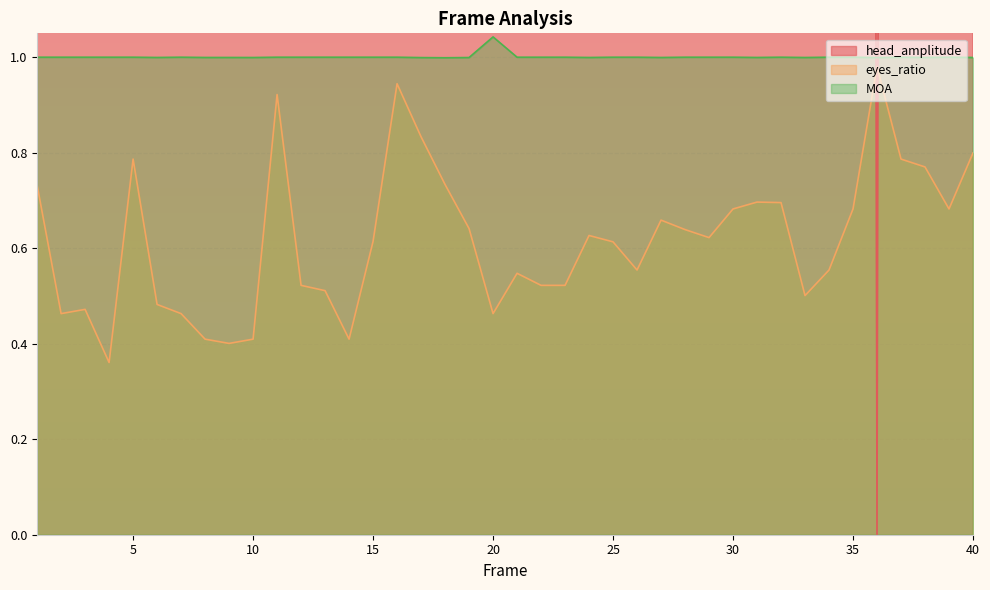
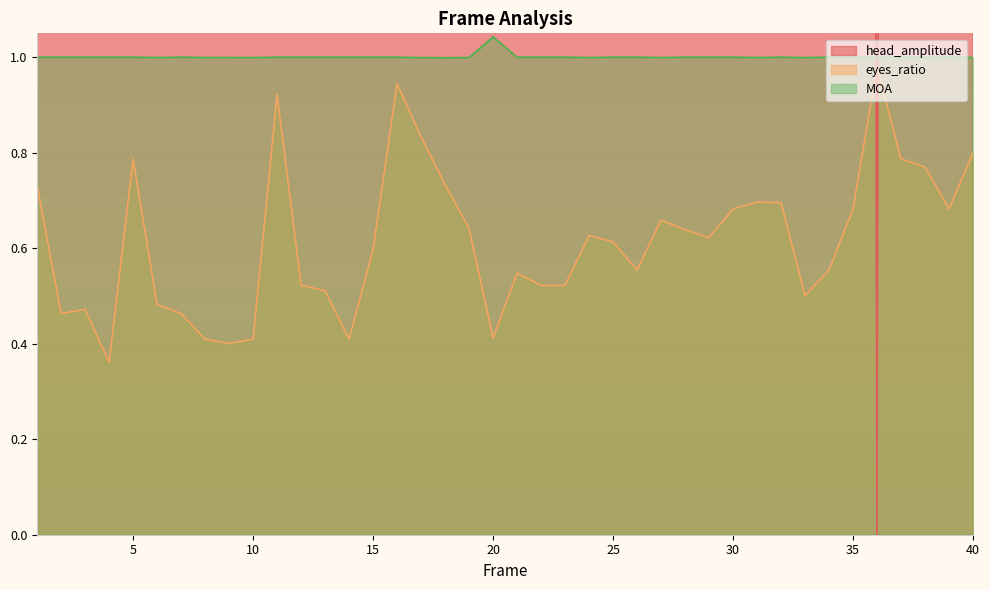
  {
    "eyes_ratio": {
      "5": 0.79,
      "10": 0.41,
-     "15": 0.61,
-     "20": 0.46,
+     "15": 0.60,
+     "20": 0.41,
      "25": 0.61,
      "30": 0.68,
      "35": 0.68,
      "40": 0.80
    },
    "MOA": {
      "5": 1.00,
      "10": 1.00,
      "15": 1.00,
      "20": 1.04,
      "25": 1.00,
      "30": 1.00,
      "40": 1.00
    }
  }
